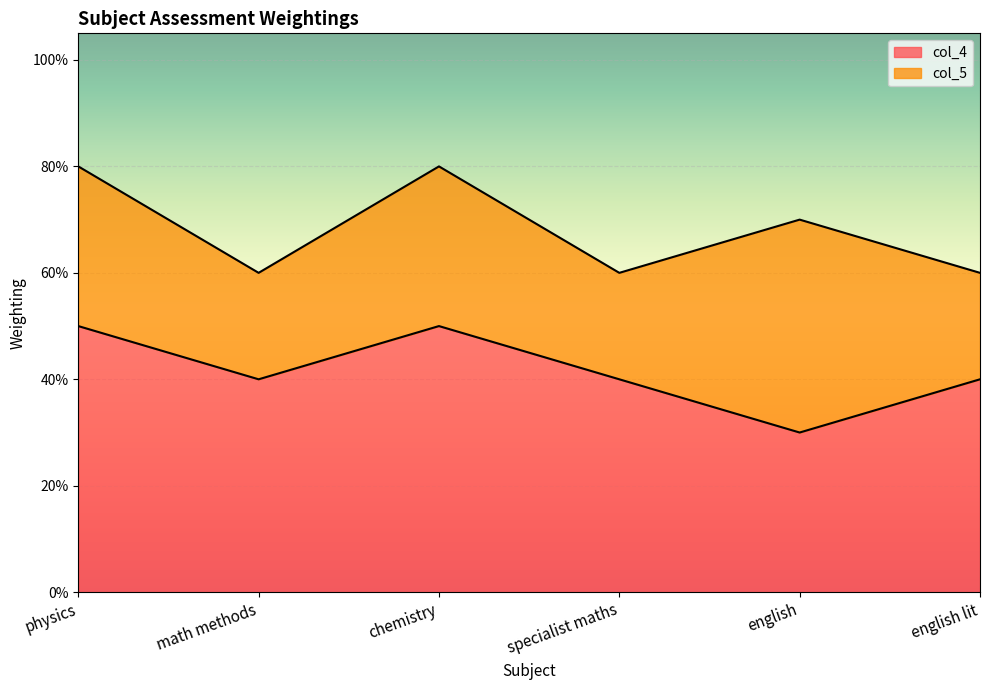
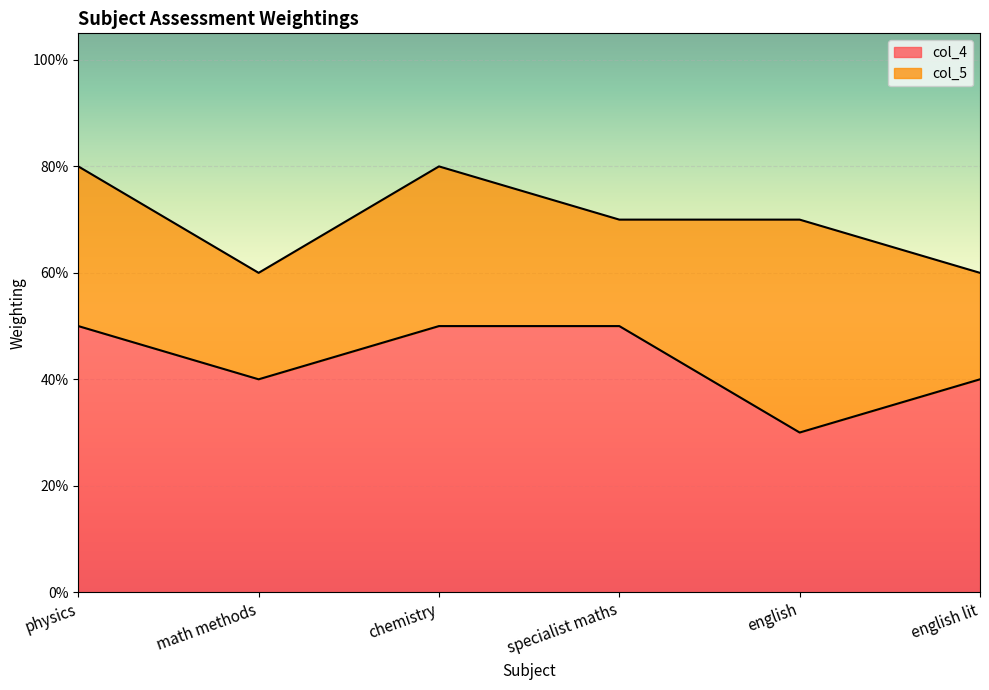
  {
    "col_4": {
      "physics": "50%",
      "math methods": "40%",
      "chemistry": "50%",
-     "specialist maths": "40%",
+     "specialist maths": "50%",
      "english": "30%",
      "english lit": "40%"
    },
    "col_5": {
      "physics": "30%",
      "math methods": "20%",
      "chemistry": "30%",
      "specialist maths": "20%",
      "english": "40%",
      "english lit": "20%"
    }
  }
